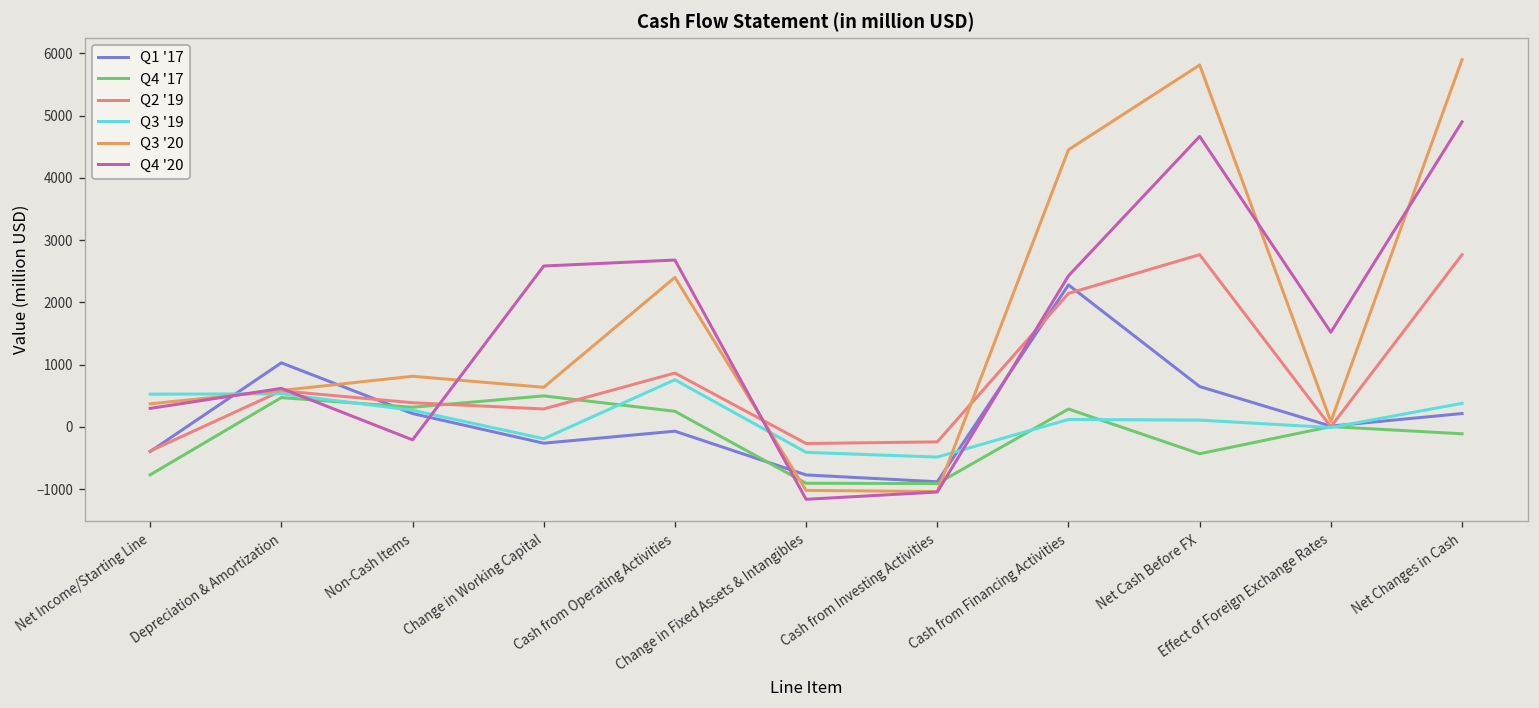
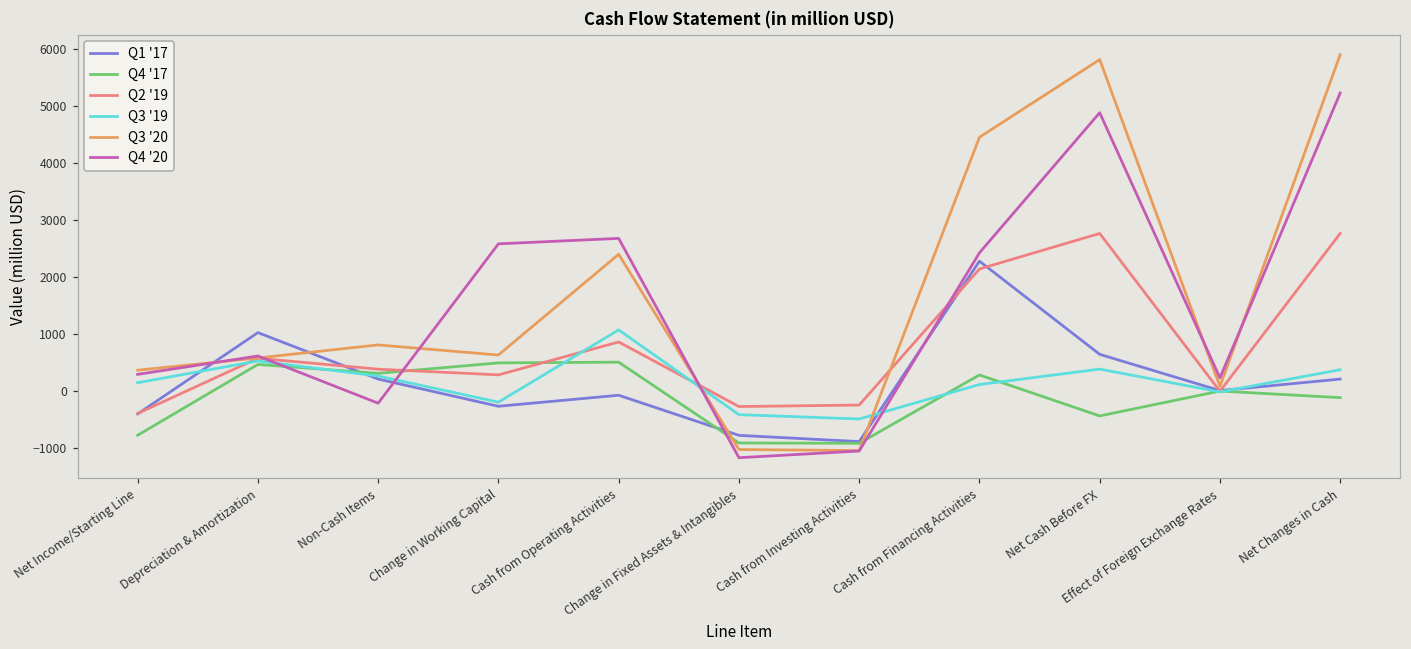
  {
    "Q1 '17": {
      "Depreciation & Amortization": 1000,
      "Non-Cash Items": 200,
      "Change in Working Capital": -300,
      "Cash from Operating Activities": -100,
      "Change in Fixed Assets & Intangibles": -800,
      "Cash from Financing Activities": 2300,
      "Net Cash Before FX": 600,
      "Net Changes in Cash": 200
    },
    "Q4 '17": {
      "Net Income/Starting Line": -800,
      "Depreciation & Amortization": 500,
      "Change in Working Capital": 500,
-     "Cash from Operating Activities": 200,
+     "Cash from Operating Activities": 500,
      "Change in Fixed Assets & Intangibles": -900,
      "Cash from Financing Activities": 300,
      "Net Cash Before FX": -400,
      "Net Changes in Cash": -100
    },
    "Q3 '19": {
-     "Net Income/Starting Line": 500,
+     "Net Income/Starting Line": 100,
      "Change in Working Capital": -200,
-     "Cash from Operating Activities": 800,
+     "Cash from Operating Activities": 1100,
      "Change in Fixed Assets & Intangibles": -400,
      "Cash from Investing Activities": -500,
      "Cash from Financing Activities": 100,
-     "Net Cash Before FX": 100,
+     "Net Cash Before FX": 400,
      "Net Changes in Cash": 400
    },
    "Q4 '20": {
      "Net Income/Starting Line": 300,
      "Non-Cash Items": -200,
      "Change in Working Capital": 2600,
      "Cash from Operating Activities": 2700,
      "Change in Fixed Assets & Intangibles": -1200,
      "Cash from Financing Activities": 2400,
-     "Net Cash Before FX": 4700,
-     "Effect of Foreign Exchange Rates": 1500,
-     "Net Changes in Cash": 4900
+     "Net Cash Before FX": 4900,
+     "Effect of Foreign Exchange Rates": 200,
+     "Net Changes in Cash": 5200
    }
  }
